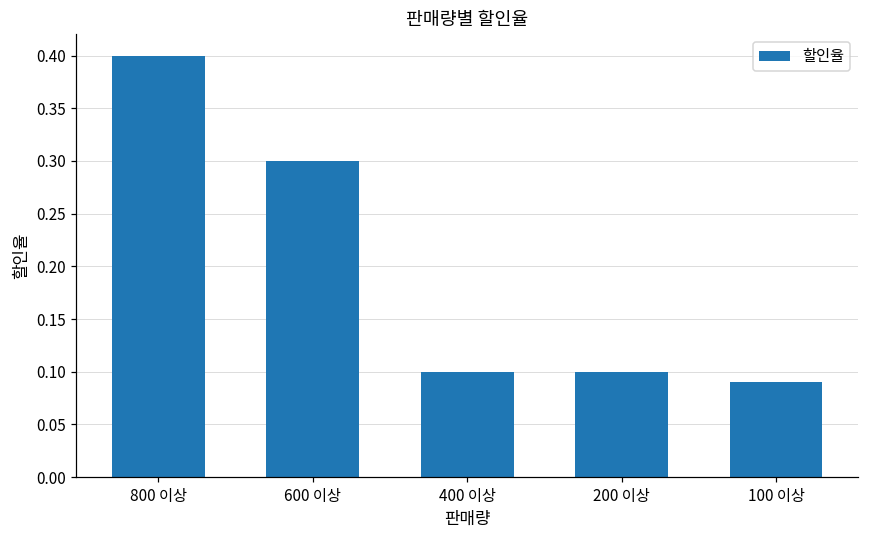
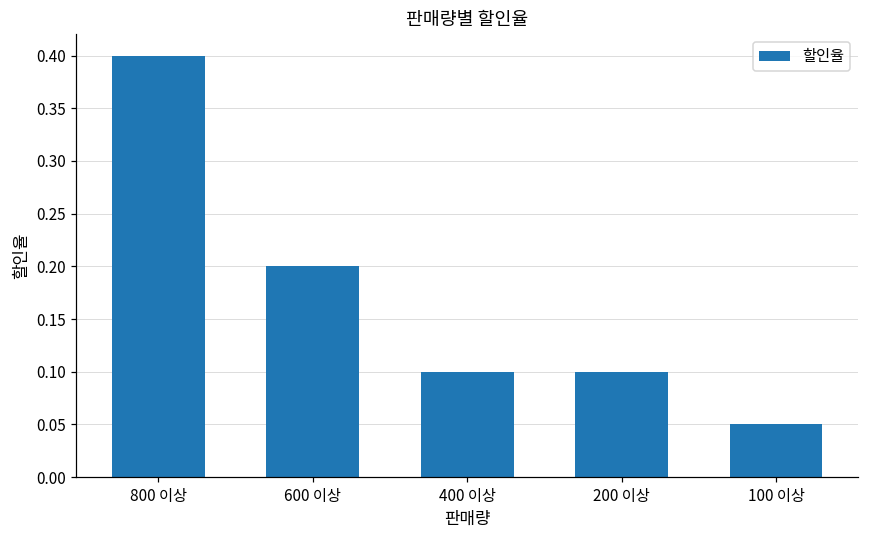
  {
    "800 이상": 0.40,
-   "600 이상": 0.3,
+   "600 이상": 0.2,
    "400 이상": 0.10,
    "200 이상": 0.10,
-   "100 이상": 0.09
+   "100 이상": 0.05
  }
